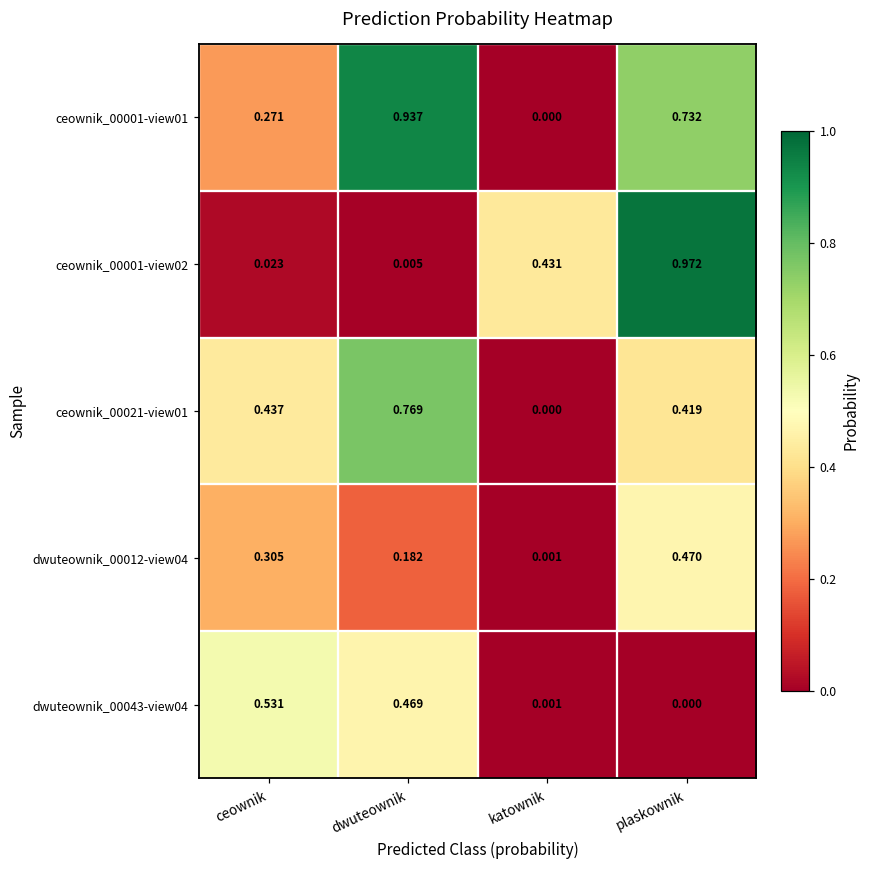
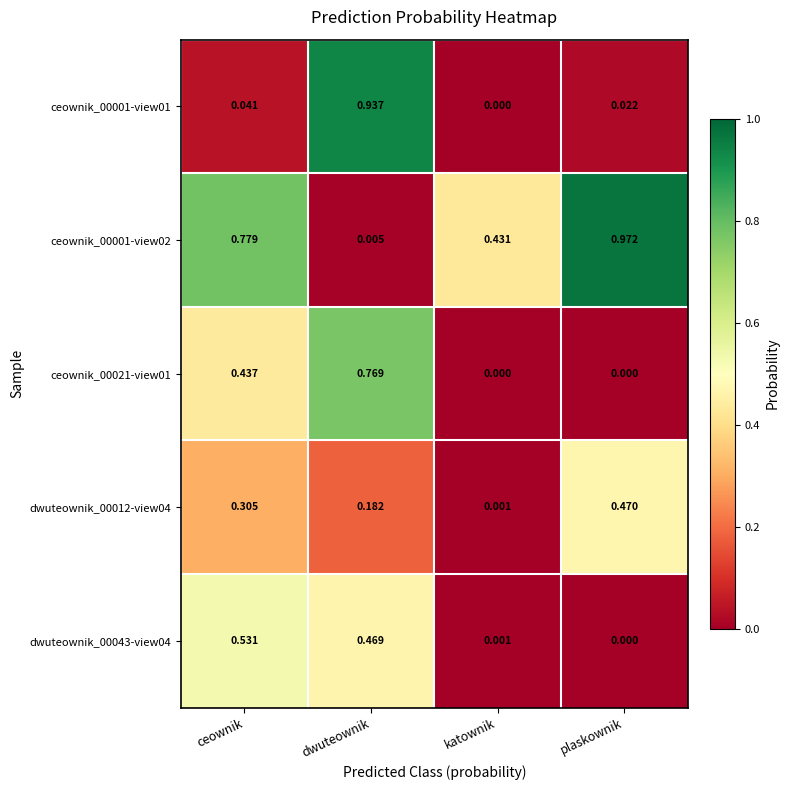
  {
    "ceownik_00001-view01": {
-     "ceownik": 0.271,
+     "ceownik": 0.041,
      "dwuteownik": 0.937,
      "katownik": 0.000,
-     "plaskownik": 0.732
+     "plaskownik": 0.022
    },
    "ceownik_00001-view02": {
-     "ceownik": 0.023,
+     "ceownik": 0.779,
      "dwuteownik": 0.005,
      "katownik": 0.431,
      "plaskownik": 0.972
    },
    "ceownik_00021-view01": {
      "ceownik": 0.437,
      "dwuteownik": 0.769,
      "katownik": 0.000,
-     "plaskownik": 0.419
+     "plaskownik": 0.000
    },
    "dwuteownik_00012-view04": {
      "ceownik": 0.305,
      "dwuteownik": 0.182,
      "katownik": 0.001,
      "plaskownik": 0.470
    },
    "dwuteownik_00043-view04": {
      "ceownik": 0.531,
      "dwuteownik": 0.469,
      "katownik": 0.001,
      "plaskownik": 0.000
    }
  }
